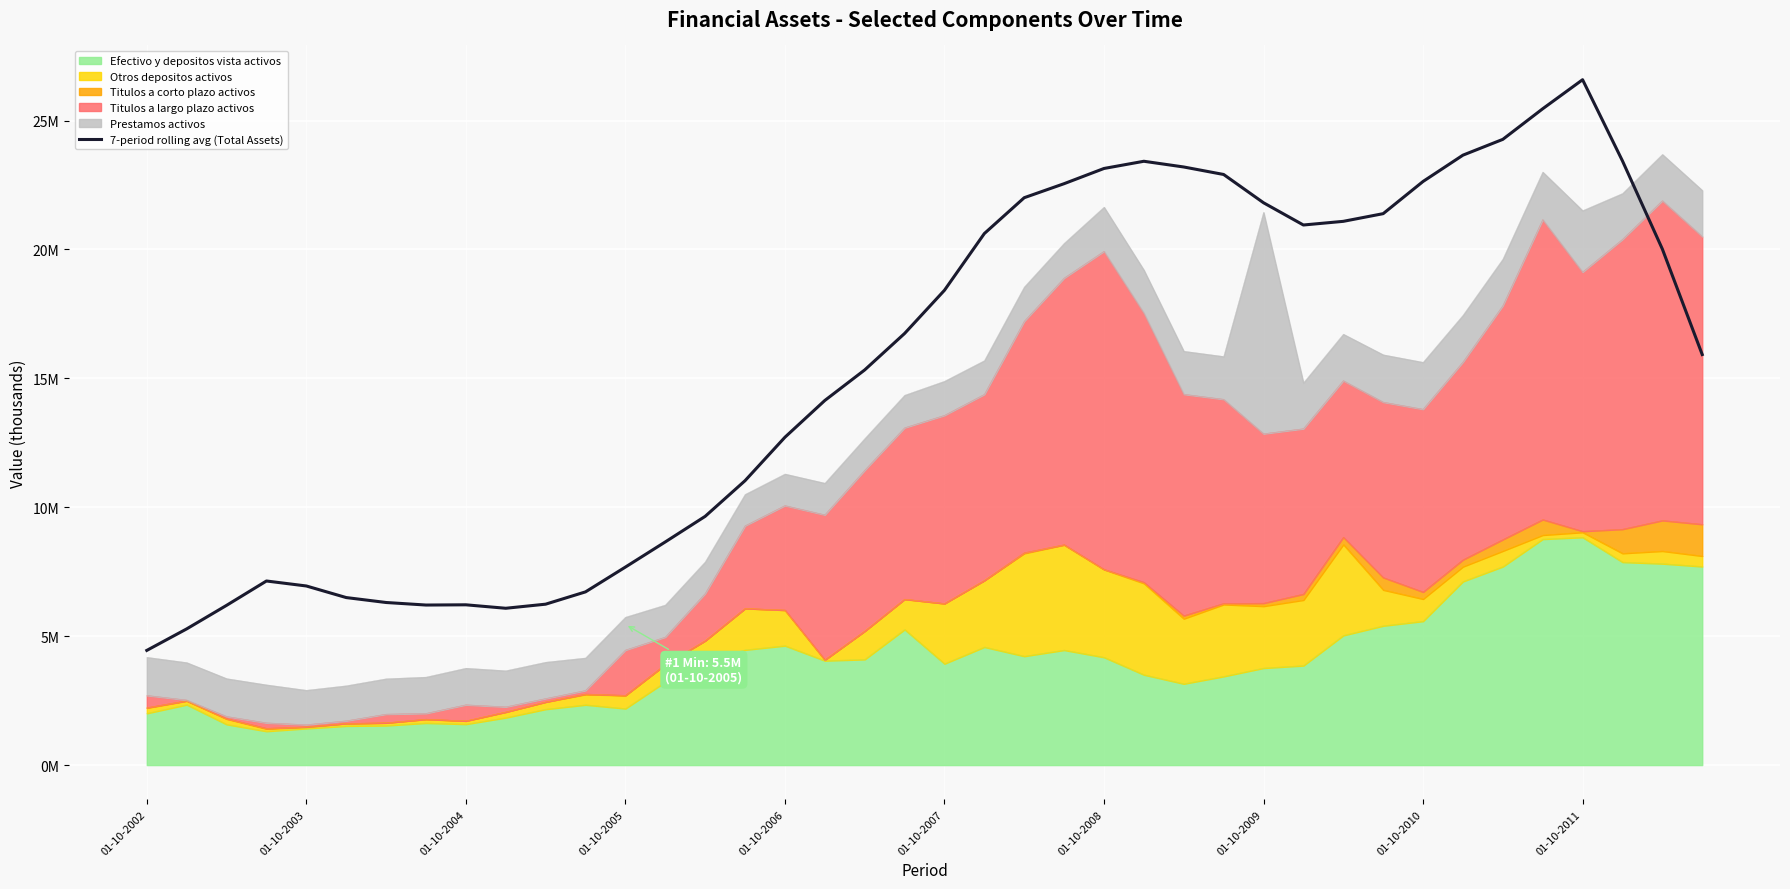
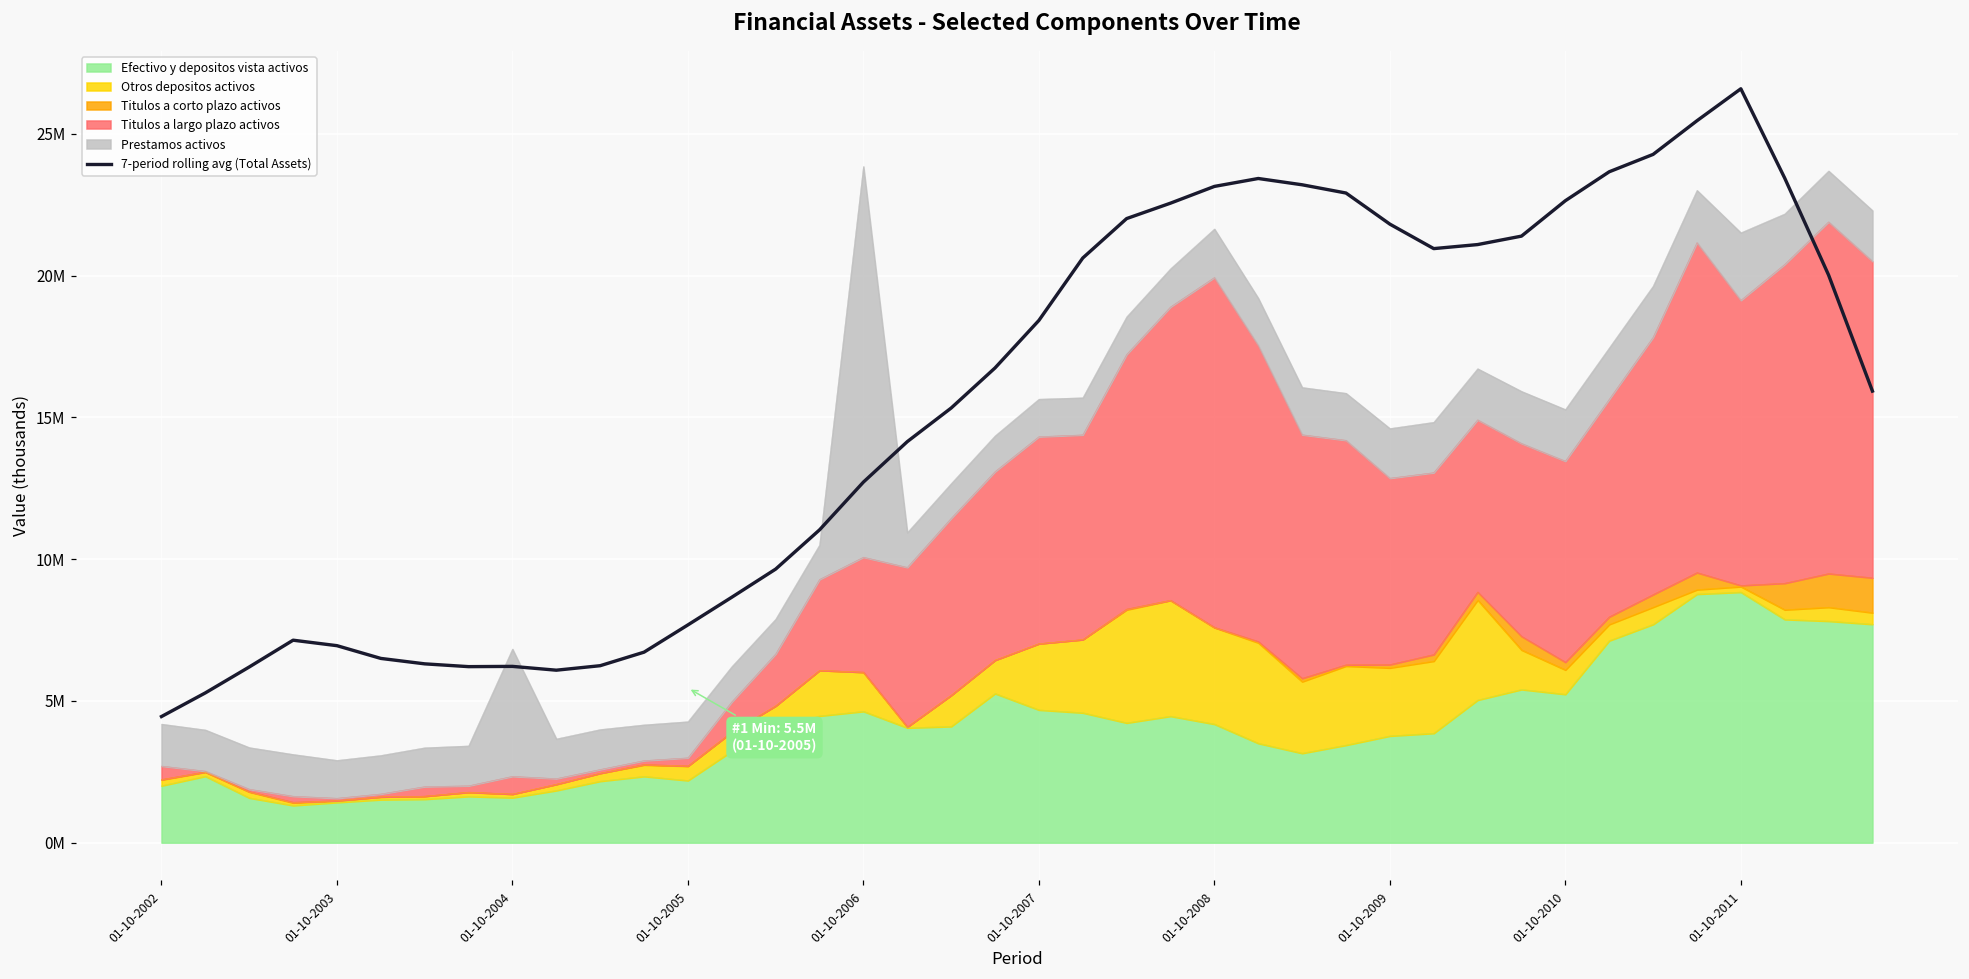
  {
    "Efectivo y depositos vista activos": {
      "01-10-2002": 2000000,
      "01-10-2004": 1600000,
      "01-10-2005": 2200000,
      "01-10-2006": 4600000,
-     "01-10-2007": 3900000,
+     "01-10-2007": 4700000,
      "01-10-2008": 4200000,
      "01-10-2009": 3800000,
-     "01-10-2010": 5600000,
+     "01-10-2010": 5200000,
      "01-10-2011": 8800000
    },
    "Titulos a largo plazo activos": {
      "01-10-2002": 500000,
      "01-10-2004": 600000,
-     "01-10-2005": 1800000,
+     "01-10-2005": 300000,
      "01-10-2006": 4100000,
      "01-10-2007": 7300000,
      "01-10-2008": 12300000,
      "01-10-2009": 6600000,
      "01-10-2010": 7100000,
      "01-10-2011": 10100000
    },
    "Prestamos activos": {
      "01-10-2002": 1500000,
      "01-10-2003": 1300000,
-     "01-10-2004": 1400000,
+     "01-10-2004": 4500000,
      "01-10-2005": 1300000,
-     "01-10-2006": 1200000,
+     "01-10-2006": 13800000,
      "01-10-2007": 1300000,
      "01-10-2008": 1700000,
-     "01-10-2009": 8600000,
+     "01-10-2009": 1800000,
      "01-10-2010": 1800000,
      "01-10-2011": 2400000
    },
    "7-period rolling avg (Total Assets)": {
      "01-10-2002": 4400000,
      "01-10-2003": 6900000,
      "01-10-2004": 6200000,
      "01-10-2005": 7700000,
      "01-10-2006": 12700000,
      "01-10-2007": 18400000,
      "01-10-2008": 23100000,
      "01-10-2009": 21800000,
      "01-10-2010": 22600000,
      "01-10-2011": 26600000
    }
  }
